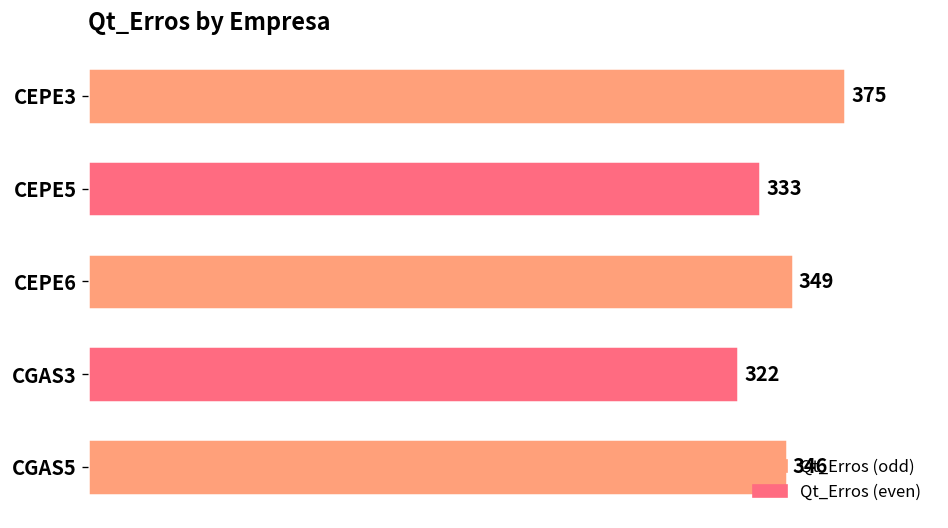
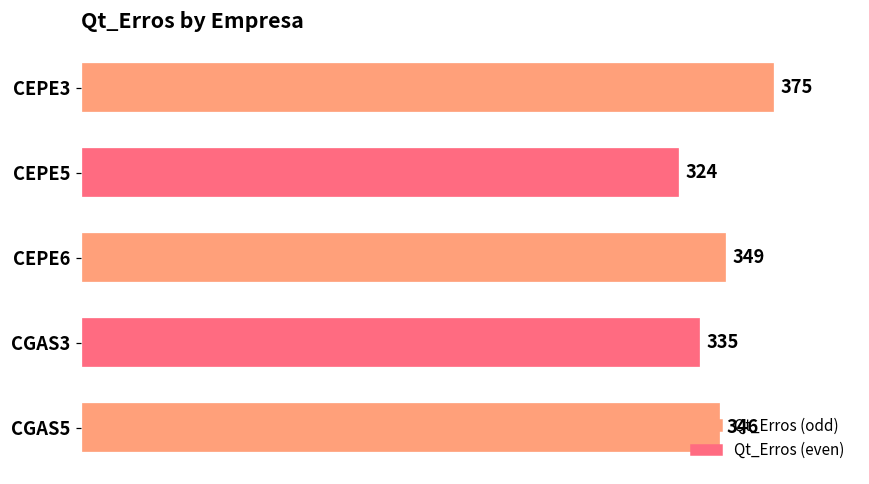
  {
    "CEPE3": 375,
-   "CEPE5": 333,
+   "CEPE5": 324,
    "CEPE6": 349,
-   "CGAS3": 322,
+   "CGAS3": 335,
    "CGAS5": 346
  }
